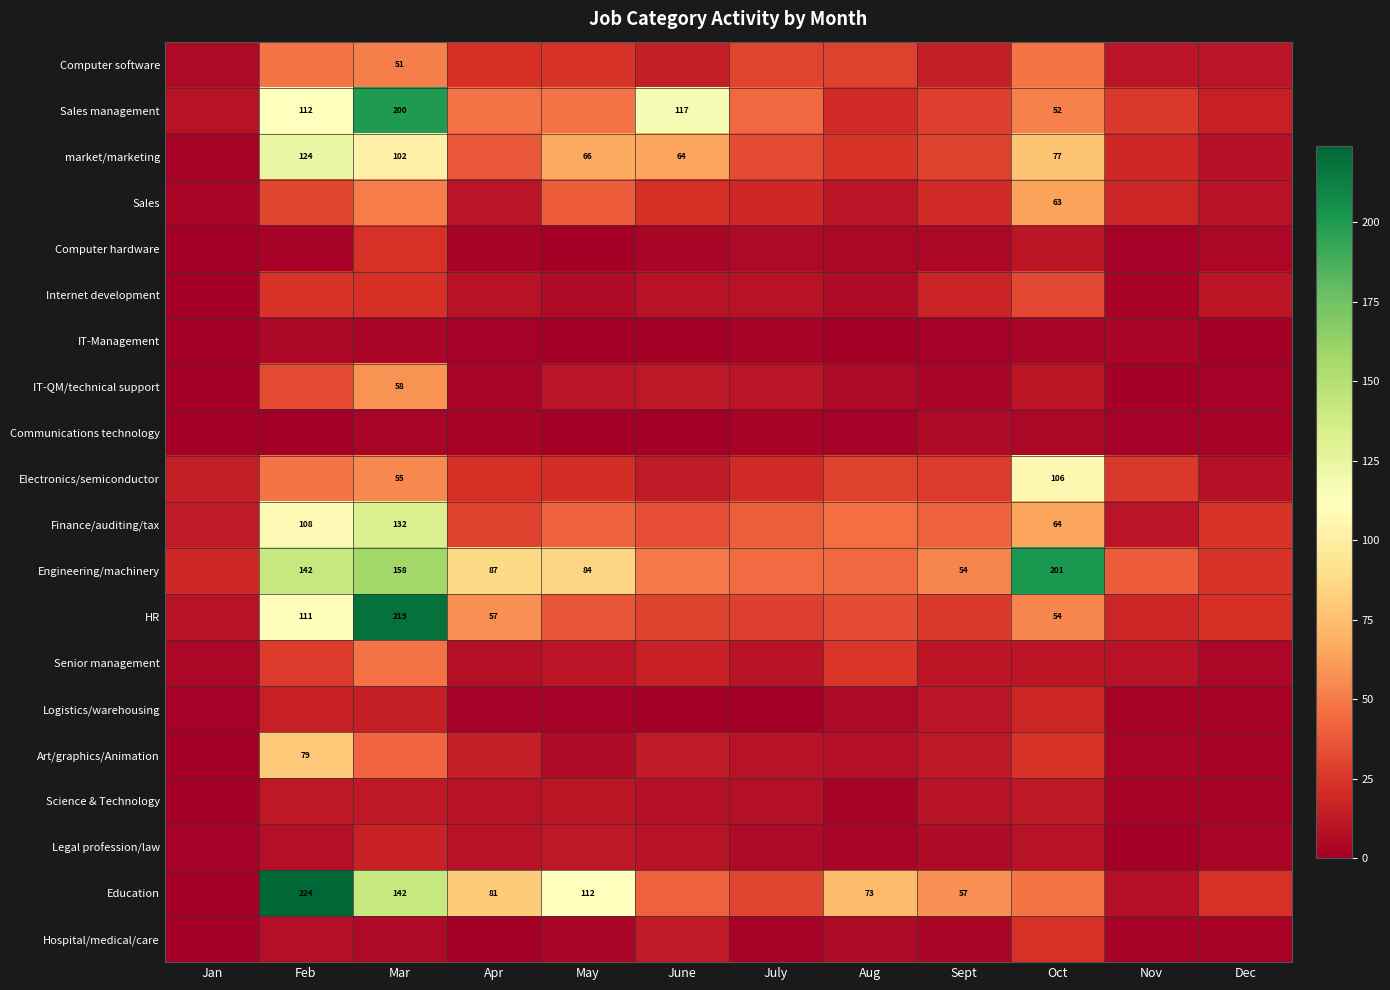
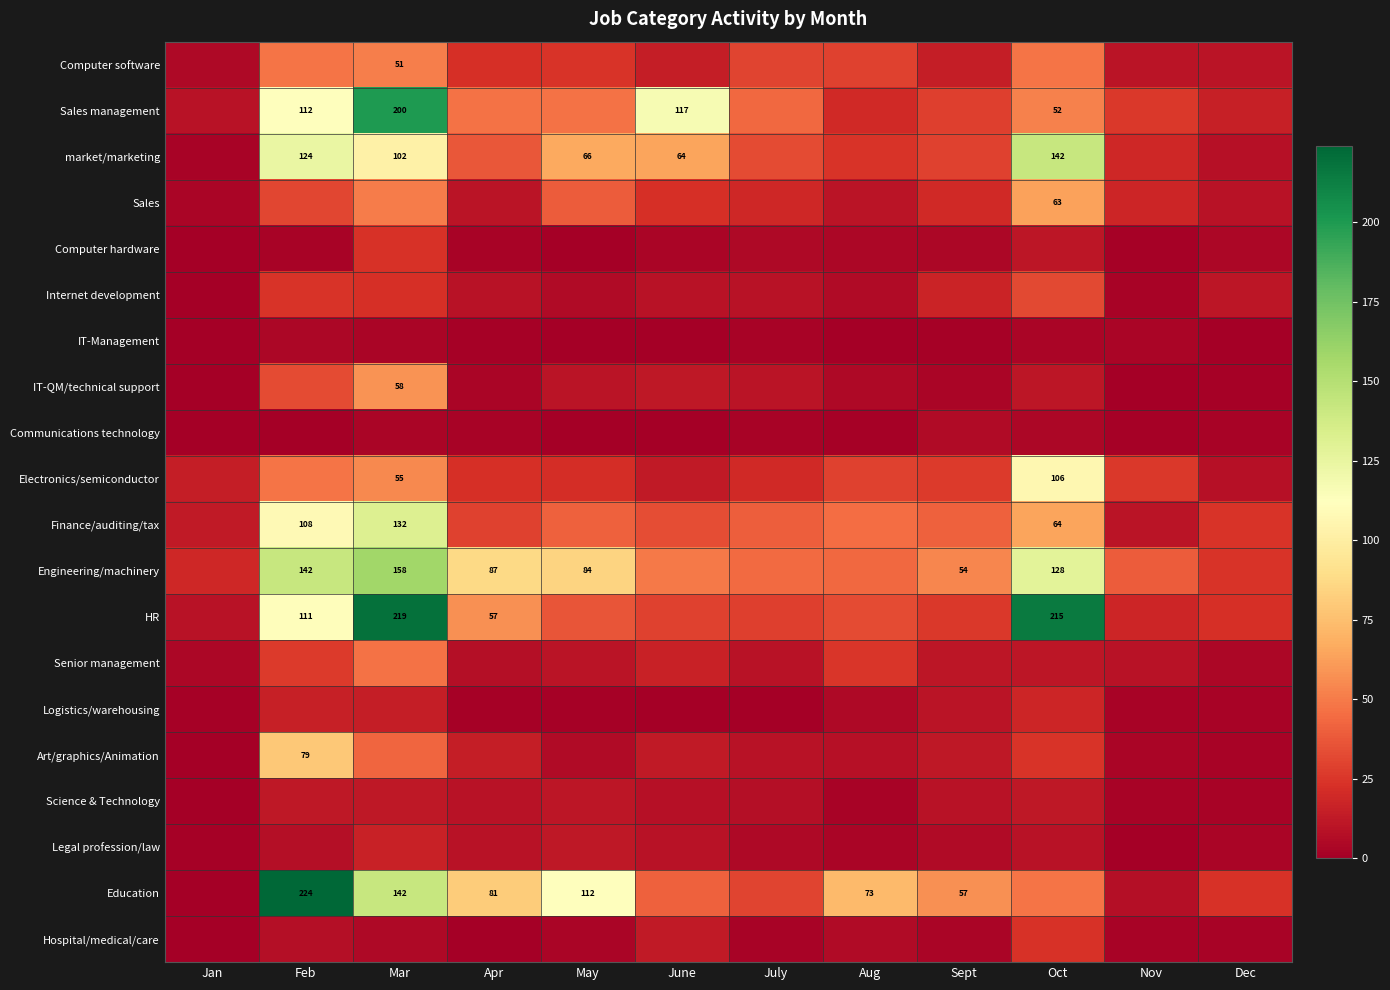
  {
    "Computer software": {
      "Mar": 51
    },
    "Sales management": {
      "Feb": 112,
      "Mar": 200,
      "June": 117,
      "Oct": 52
    },
    "market/marketing": {
      "Feb": 124,
      "Mar": 102,
      "May": 66,
      "June": 64,
-     "Oct": 77
+     "Oct": 142
    },
    "Sales": {
      "Oct": 63
    },
    "IT-QM/technical support": {
      "Mar": 58
    },
    "Electronics/semiconductor": {
      "Mar": 55,
      "Oct": 106
    },
    "Finance/auditing/tax": {
      "Feb": 108,
      "Mar": 132,
      "Oct": 64
    },
    "Engineering/machinery": {
      "Feb": 142,
      "Mar": 158,
      "Apr": 87,
      "May": 84,
      "Sept": 54,
-     "Oct": 201
+     "Oct": 128
    },
    "HR": {
      "Feb": 111,
      "Mar": 219,
      "Apr": 57,
-     "Oct": 54
+     "Oct": 215
    },
    "Art/graphics/Animation": {
      "Feb": 79
    },
    "Education": {
      "Feb": 224,
      "Mar": 142,
      "Apr": 81,
      "May": 112,
      "Aug": 73,
      "Sept": 57
    }
  }
